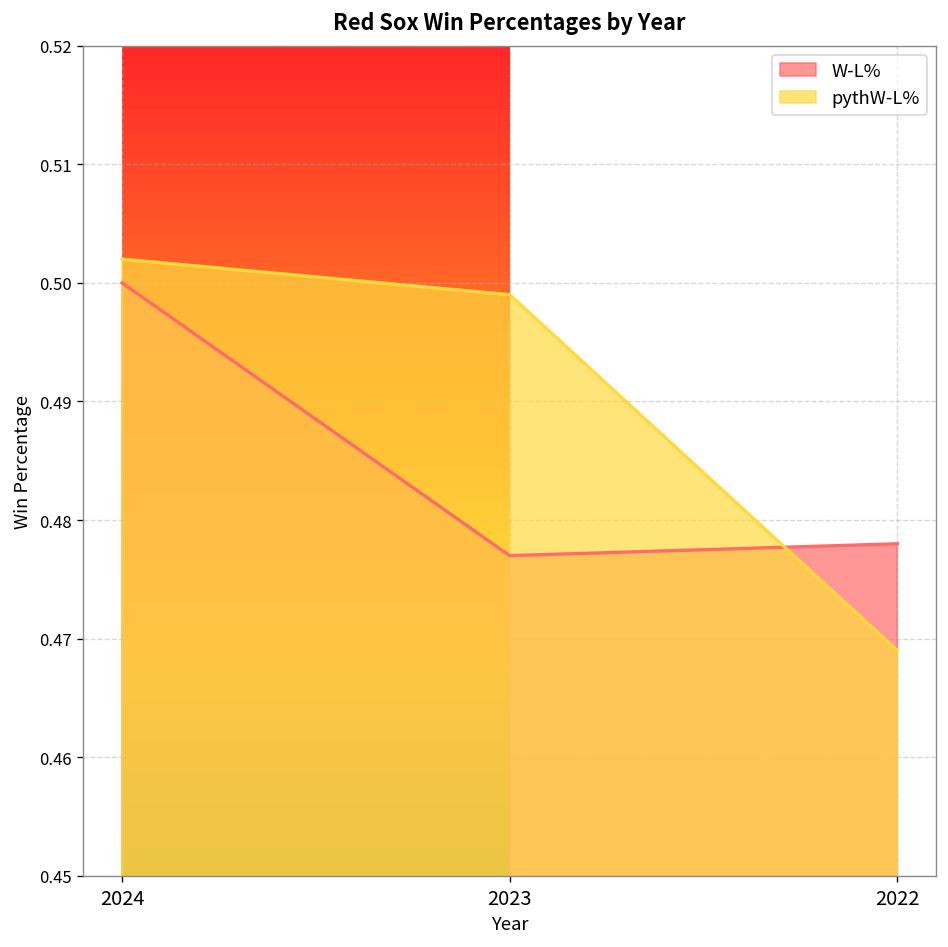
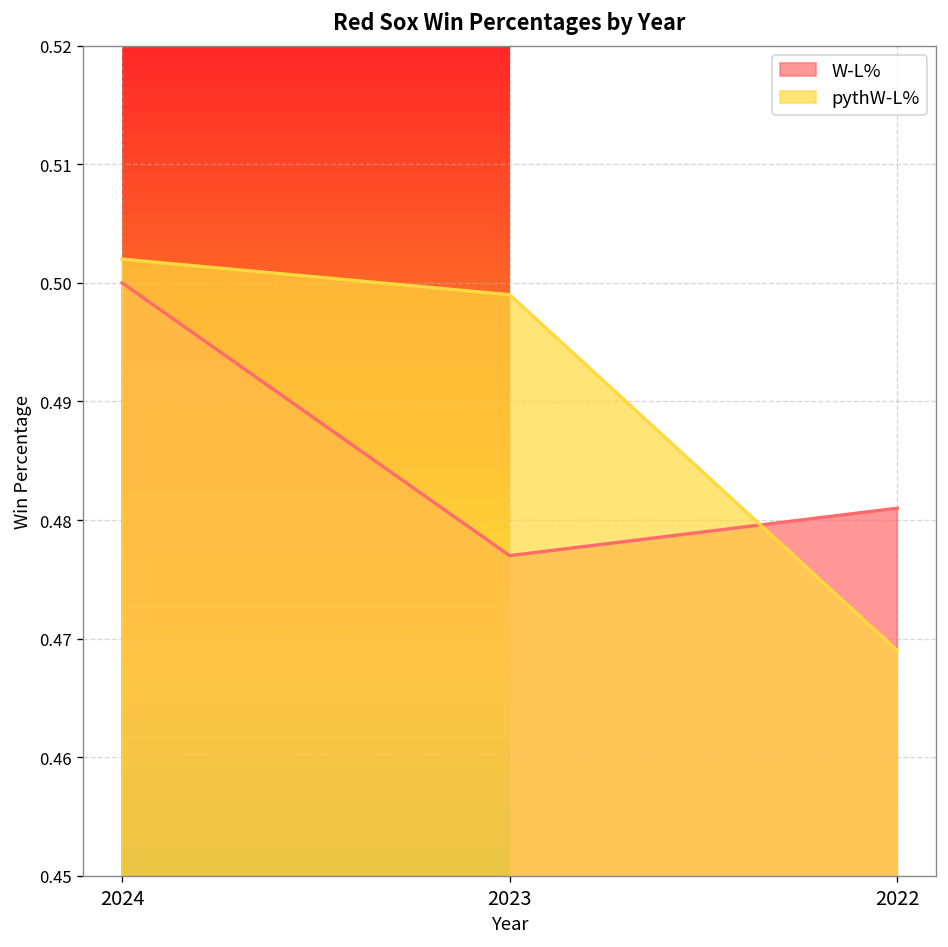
  {
    "W-L%": {
      "2024": 0.500,
      "2023": 0.477,
-     "2022": 0.478
+     "2022": 0.481
    },
    "pythW-L%": {
      "2024": 0.502,
      "2023": 0.499,
      "2022": 0.469
    }
  }
